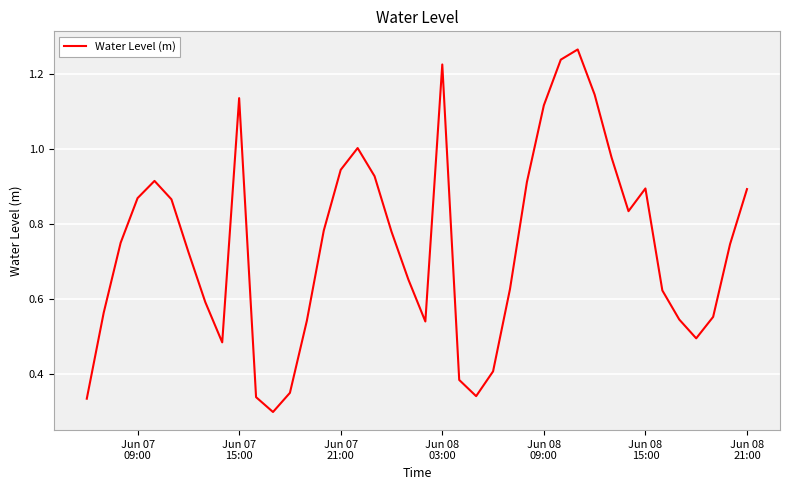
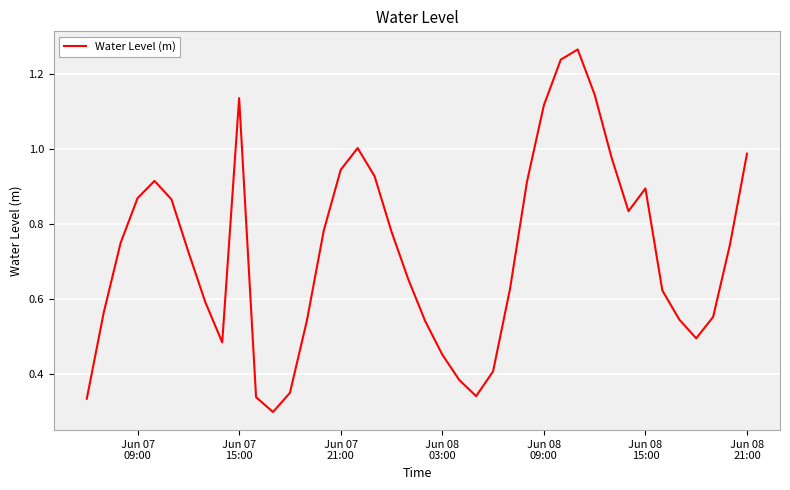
  {
    "Jun 07 09:00": 0.87,
    "Jun 07 15:00": 1.14,
    "Jun 07 21:00": 0.94,
-   "Jun 08 03:00": 1.22,
+   "Jun 08 03:00": 0.45,
    "Jun 08 09:00": 1.12,
    "Jun 08 15:00": 0.89,
-   "Jun 08 21:00": 0.89
+   "Jun 08 21:00": 0.99
  }
